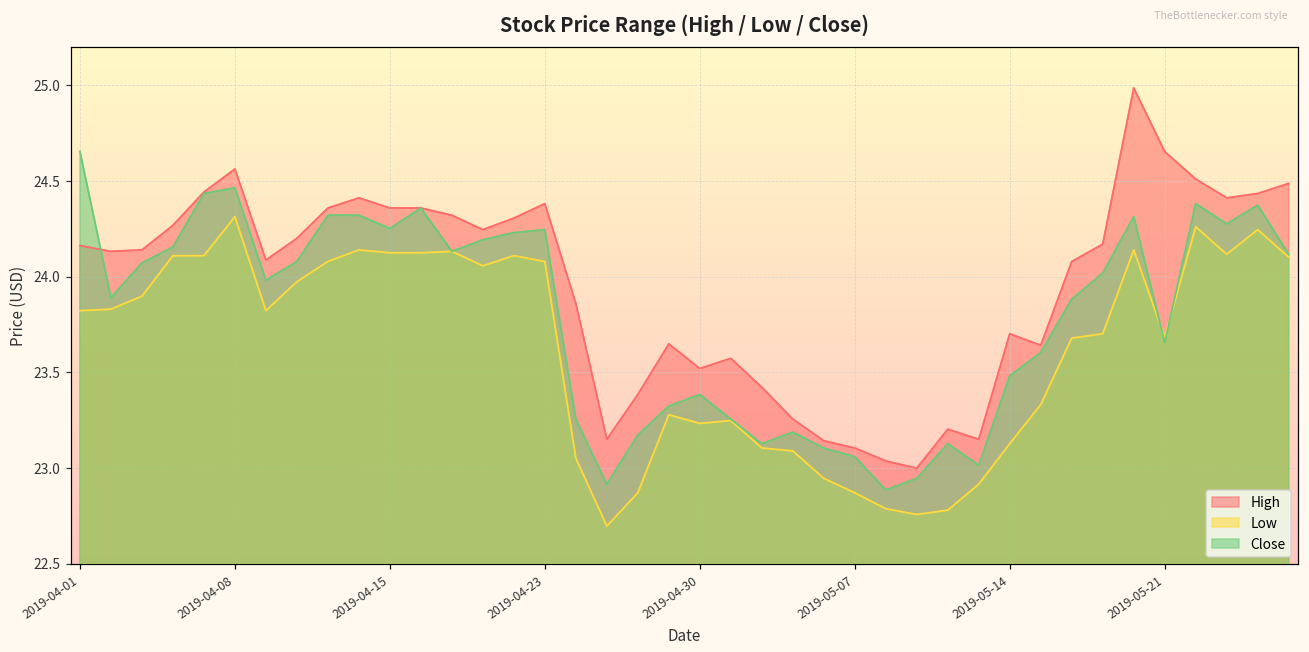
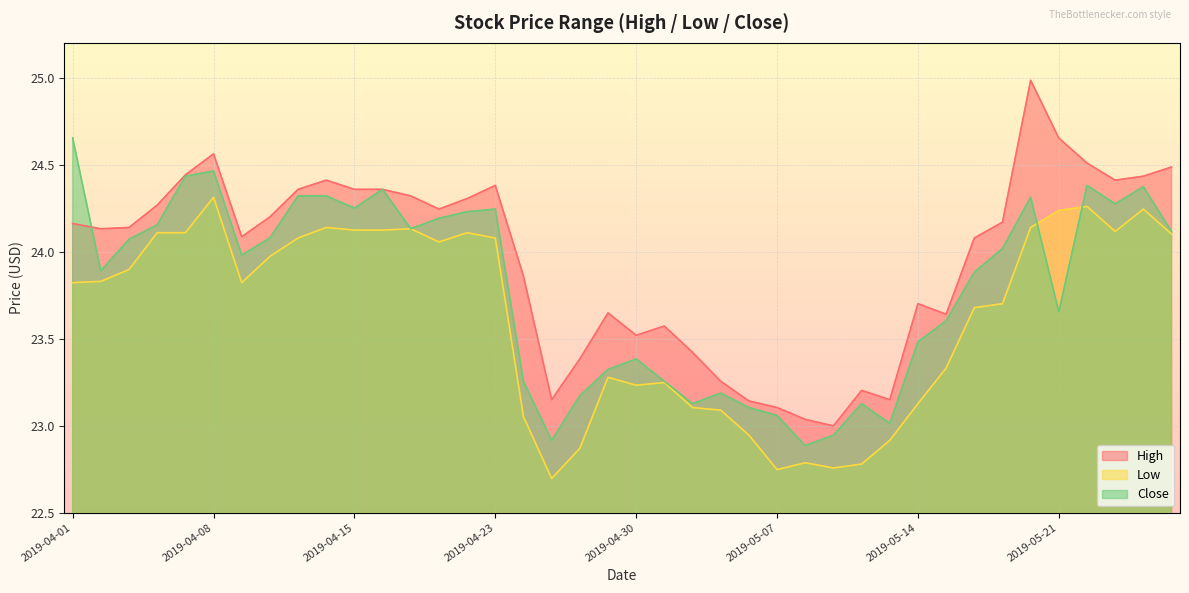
  {
    "High": {
      "2019-04-01": 24.16,
      "2019-04-08": 24.56,
      "2019-04-15": 24.36,
      "2019-04-23": 24.38,
      "2019-04-30": 23.52,
      "2019-05-07": 23.10,
      "2019-05-14": 23.70,
      "2019-05-21": 24.65
    },
    "Low": {
      "2019-04-01": 23.82,
      "2019-04-08": 24.31,
      "2019-04-15": 24.12,
      "2019-04-23": 24.08,
      "2019-04-30": 23.23,
-     "2019-05-07": 22.87,
+     "2019-05-07": 22.75,
      "2019-05-14": 23.13,
-     "2019-05-21": 23.68
+     "2019-05-21": 24.24
    },
    "Close": {
      "2019-04-01": 24.65,
      "2019-04-08": 24.46,
      "2019-04-15": 24.25,
      "2019-04-23": 24.24,
      "2019-04-30": 23.38,
      "2019-05-07": 23.06,
      "2019-05-14": 23.48,
      "2019-05-21": 23.65
    }
  }
